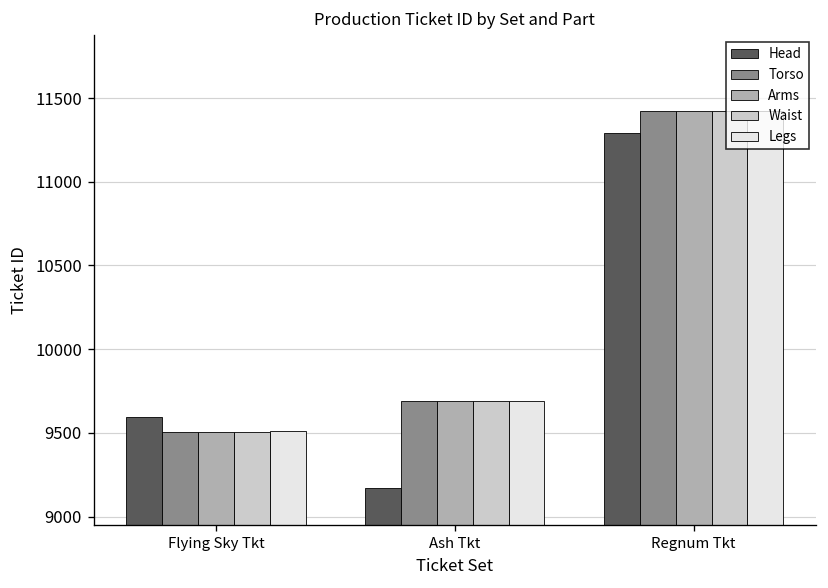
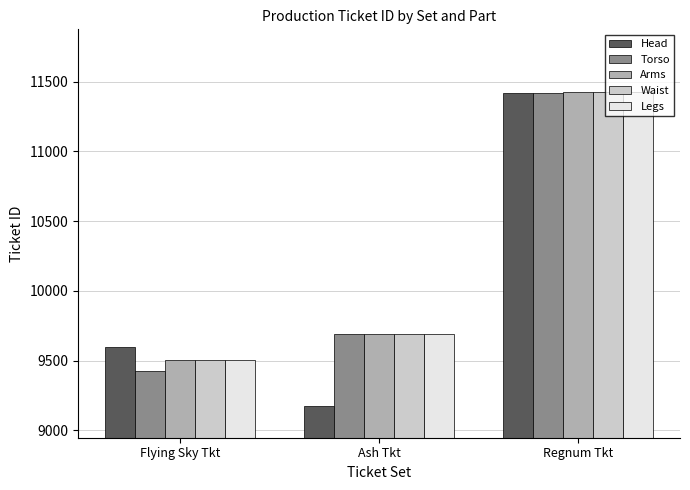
  {
    "Head": {
      "Flying Sky Tkt": 9600,
      "Ash Tkt": 9170,
-     "Regnum Tkt": 11290
+     "Regnum Tkt": 11420
    },
    "Torso": {
-     "Flying Sky Tkt": 9510,
+     "Flying Sky Tkt": 9430,
      "Ash Tkt": 9690,
      "Regnum Tkt": 11420
    }
  }
